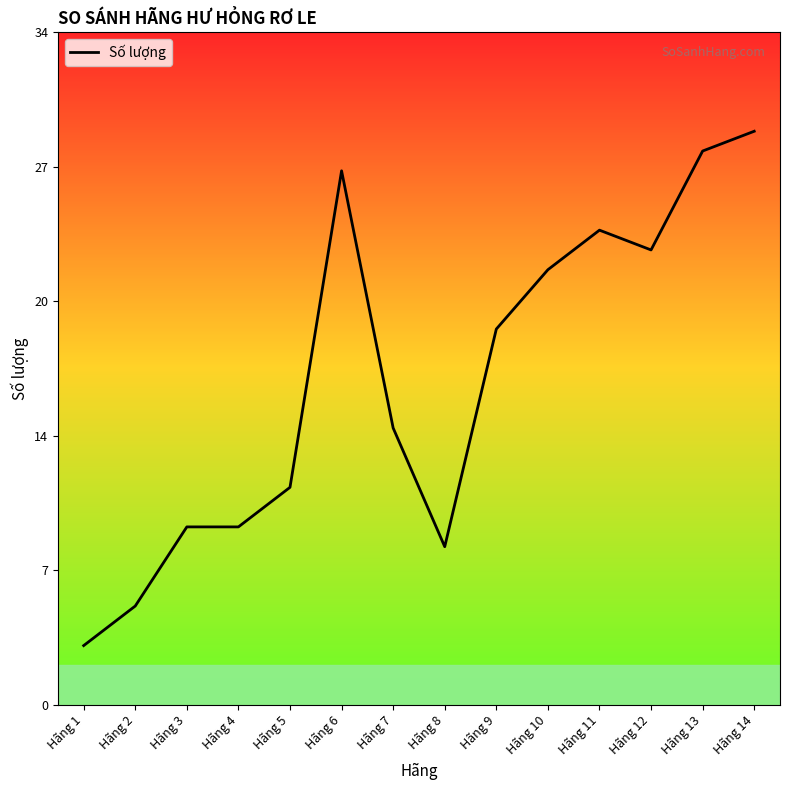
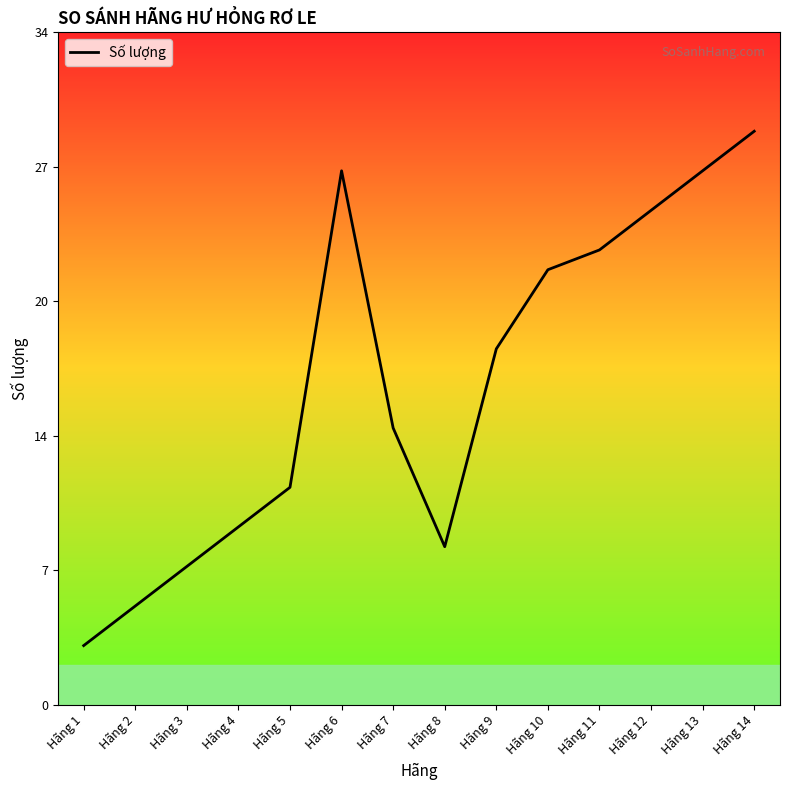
  {
    "Hãng 1": 3,
    "Hãng 2": 5,
-   "Hãng 3": 9,
+   "Hãng 3": 7,
    "Hãng 4": 9,
    "Hãng 5": 11,
    "Hãng 6": 27,
    "Hãng 7": 14,
    "Hãng 8": 8,
-   "Hãng 9": 19,
+   "Hãng 9": 18,
    "Hãng 10": 22,
-   "Hãng 11": 24,
-   "Hãng 12": 23,
-   "Hãng 13": 28,
+   "Hãng 11": 23,
+   "Hãng 12": 25,
+   "Hãng 13": 27,
    "Hãng 14": 29
  }
